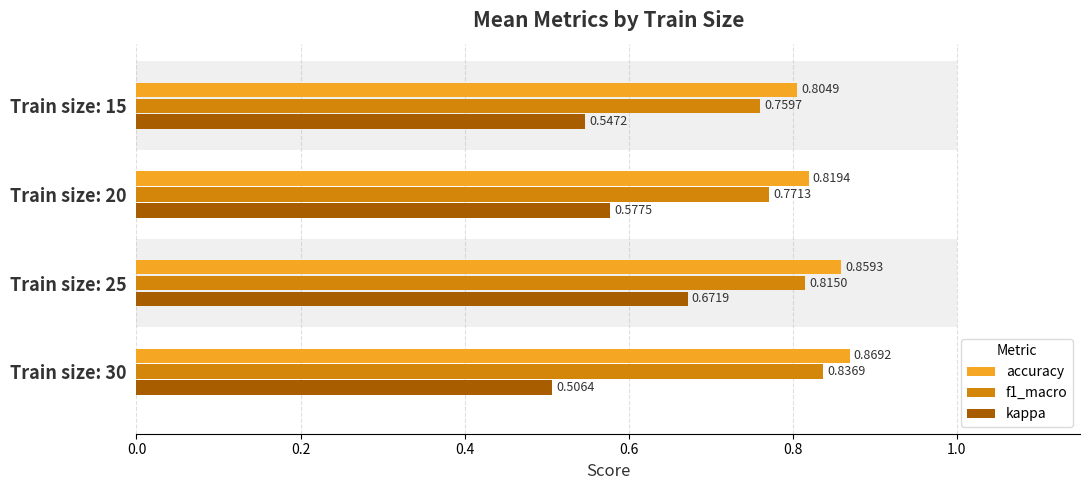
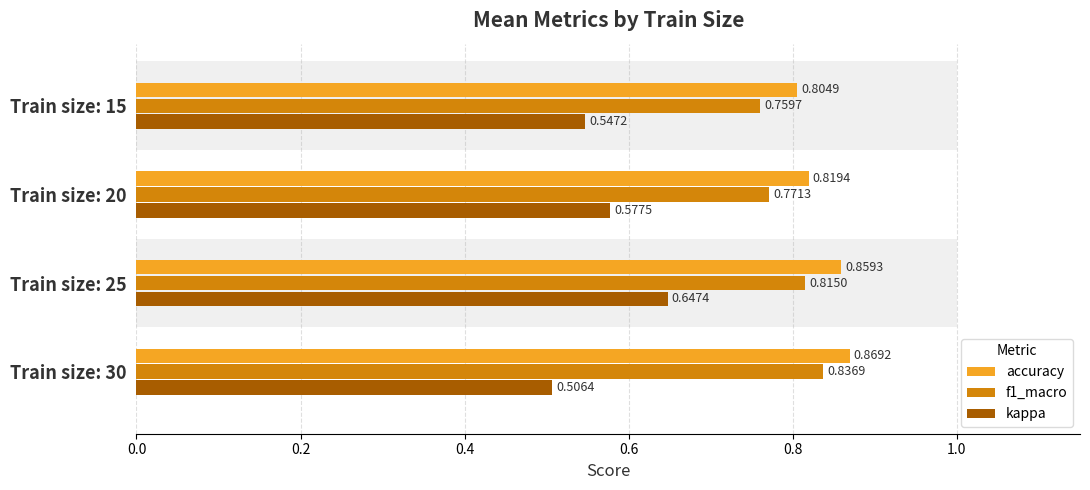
  {
    "kappa": {
-     "Train size: 25": 0.6719
+     "Train size: 25": 0.6474
    }
  }
